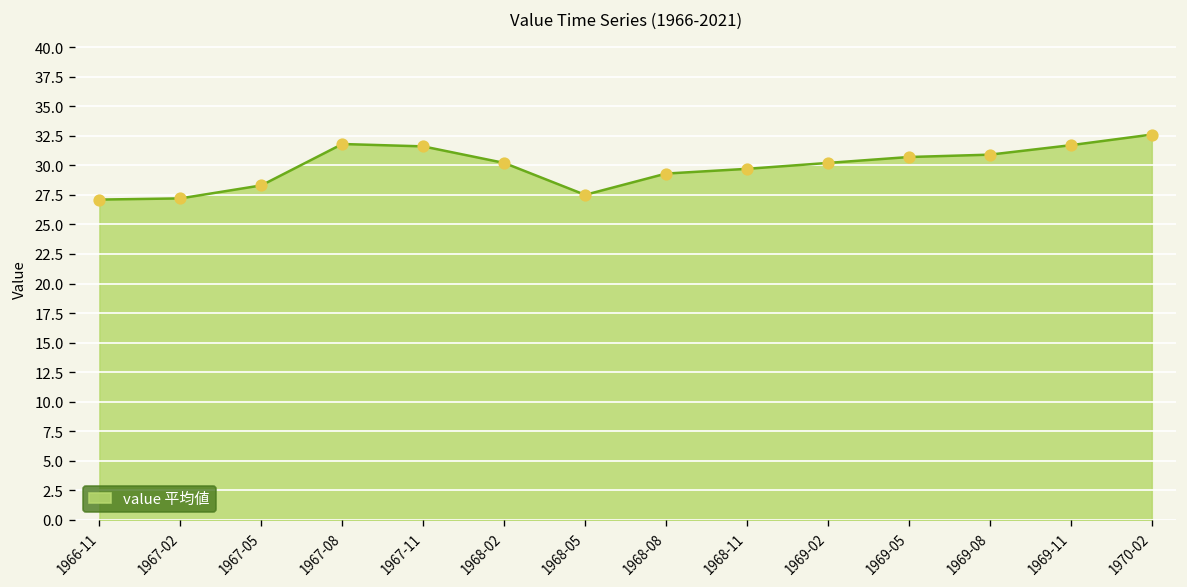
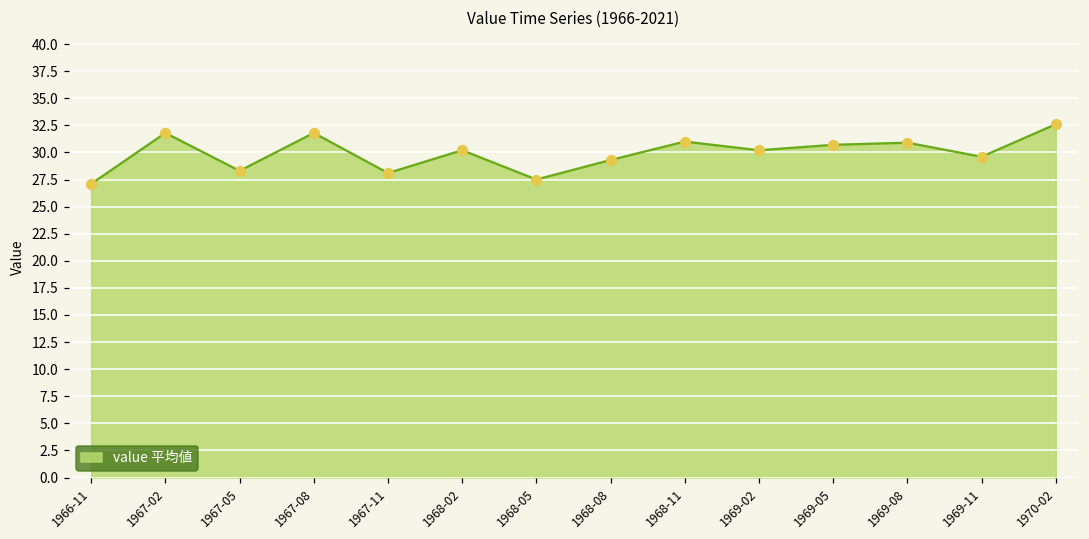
  {
    "1966-11": 27,
-   "1967-02": 27,
+   "1967-02": 32,
    "1967-05": 28,
    "1967-08": 32,
-   "1967-11": 32,
+   "1967-11": 28,
    "1968-02": 30,
    "1968-05": 28,
    "1968-08": 29,
-   "1968-11": 30,
+   "1968-11": 31,
    "1969-02": 30,
    "1969-05": 31,
    "1969-08": 31,
-   "1969-11": 32,
+   "1969-11": 30,
    "1970-02": 33
  }
